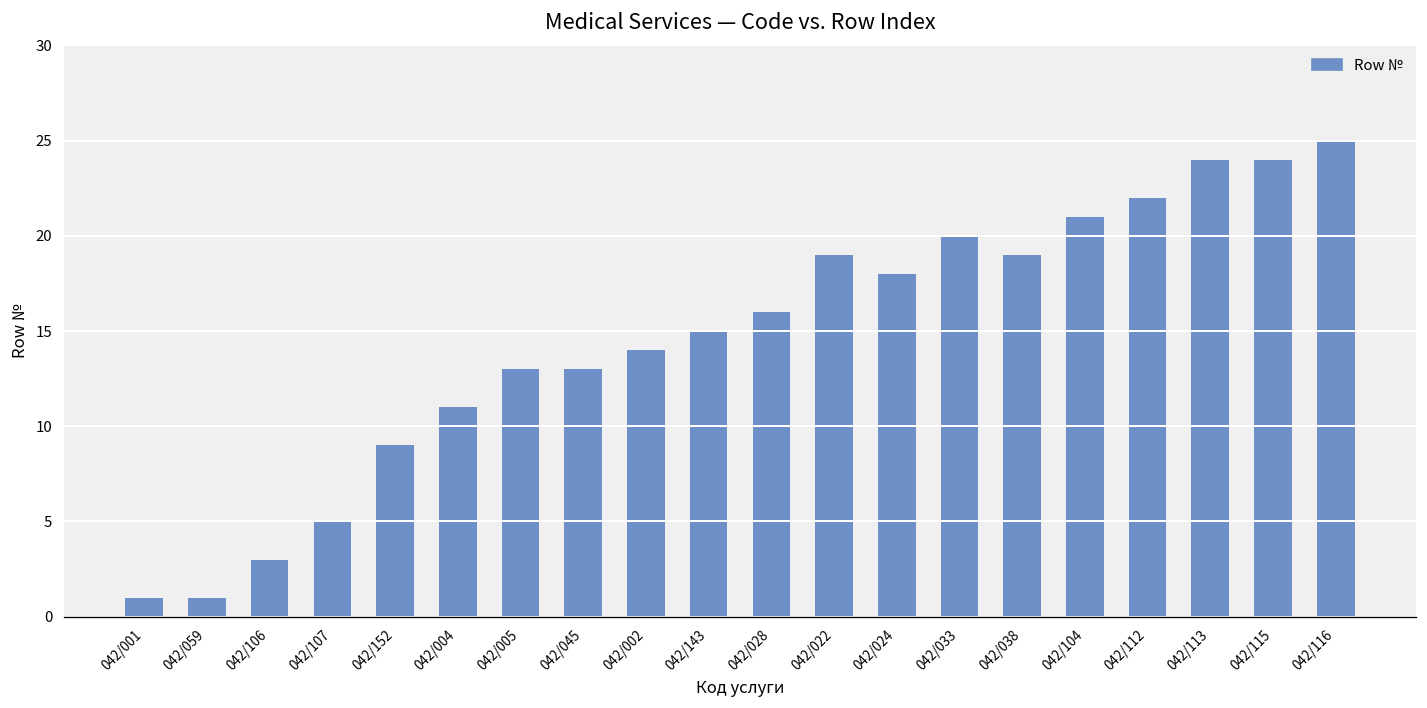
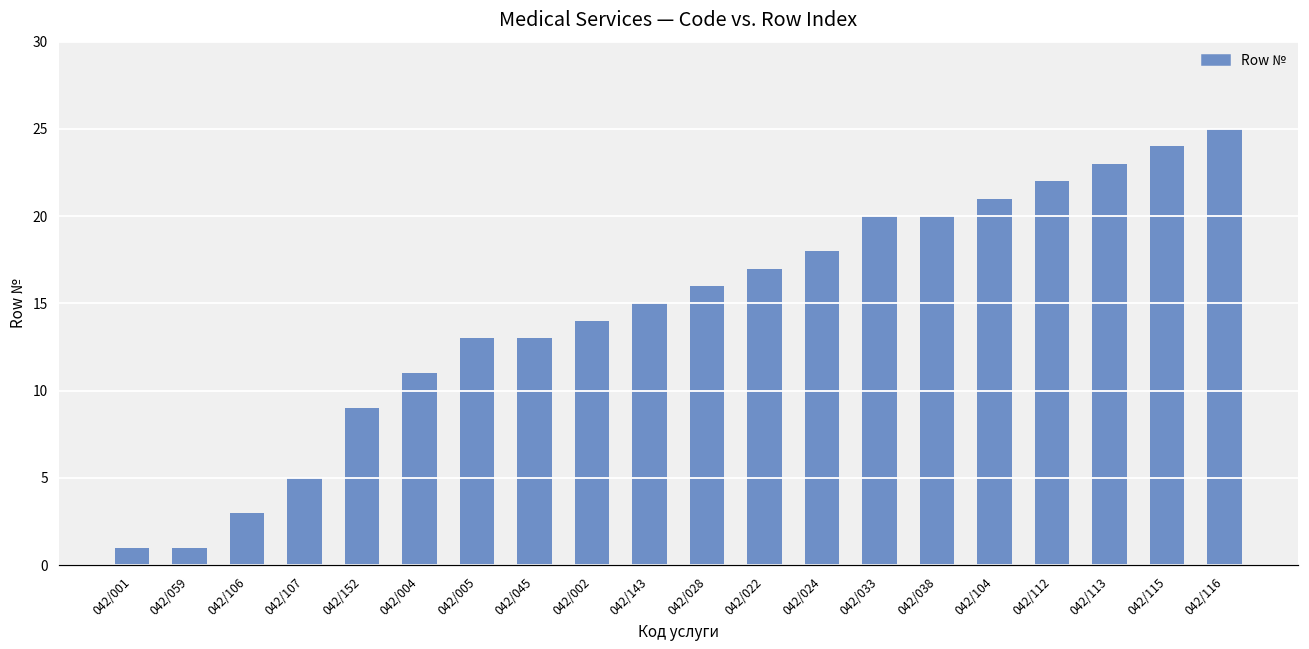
  {
    "042/001": 1,
    "042/059": 1,
    "042/106": 3,
    "042/107": 5,
    "042/152": 9,
    "042/004": 11,
    "042/005": 13,
    "042/045": 13,
    "042/002": 14,
    "042/143": 15,
    "042/028": 16,
-   "042/022": 19,
+   "042/022": 17,
    "042/024": 18,
    "042/033": 20,
-   "042/038": 19,
+   "042/038": 20,
    "042/104": 21,
    "042/112": 22,
-   "042/113": 24,
+   "042/113": 23,
    "042/115": 24,
    "042/116": 25
  }
